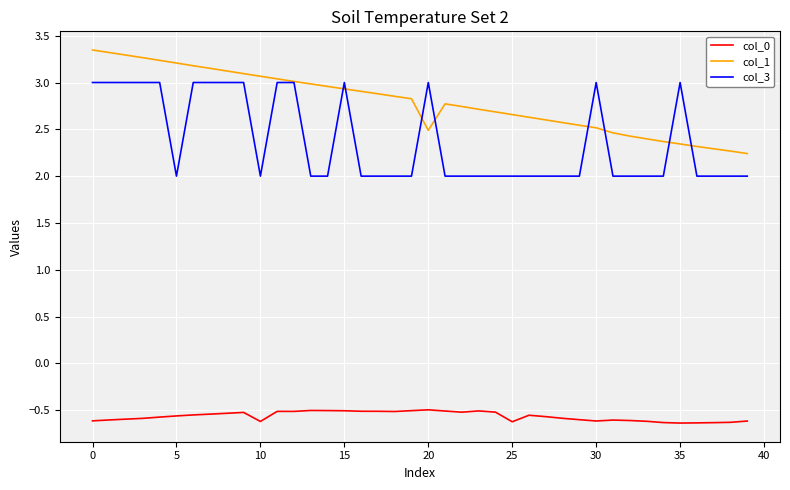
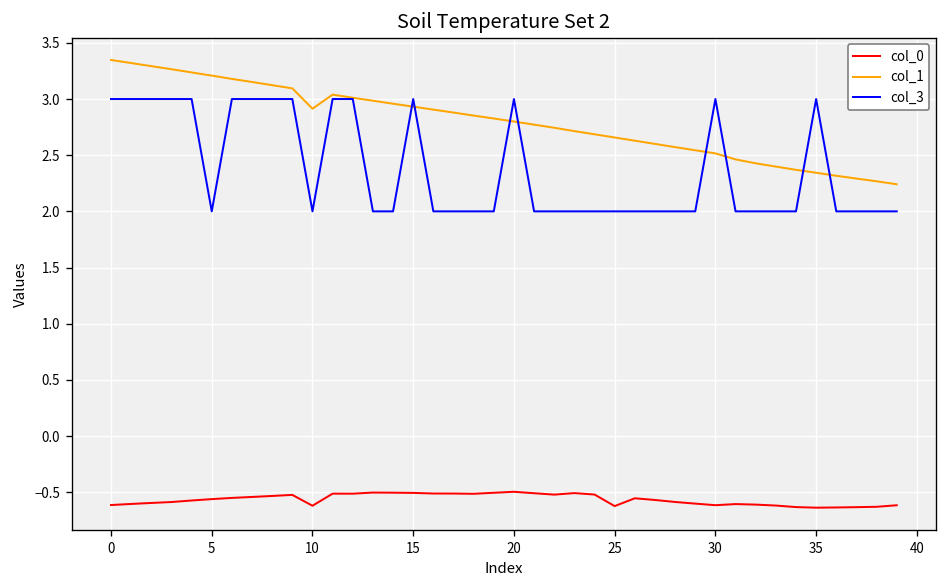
  {
    "col_0": {
      "0": -0.6,
      "5": -0.6,
      "10": -0.6,
      "15": -0.5,
      "20": -0.5,
      "25": -0.6,
      "30": -0.6,
      "35": -0.6
    },
    "col_1": {
      "0": 3.3,
      "5": 3.2,
-     "10": 3.1,
+     "10": 2.9,
      "15": 2.9,
-     "20": 2.5,
+     "20": 2.8,
      "25": 2.7,
      "30": 2.5,
      "35": 2.3
    },
    "col_3": {
      "0": 3.0,
      "5": 2.0,
      "10": 2.0,
      "15": 3.0,
      "20": 3.0,
      "25": 2.0,
      "30": 3.0,
      "35": 3.0
    }
  }
